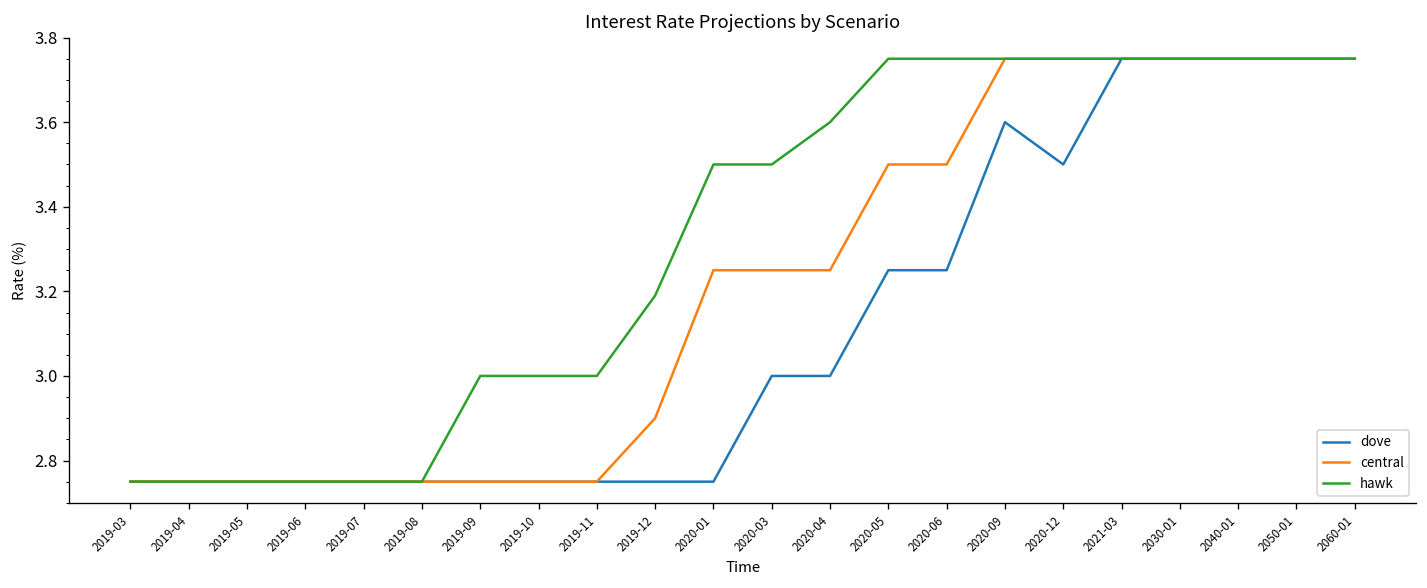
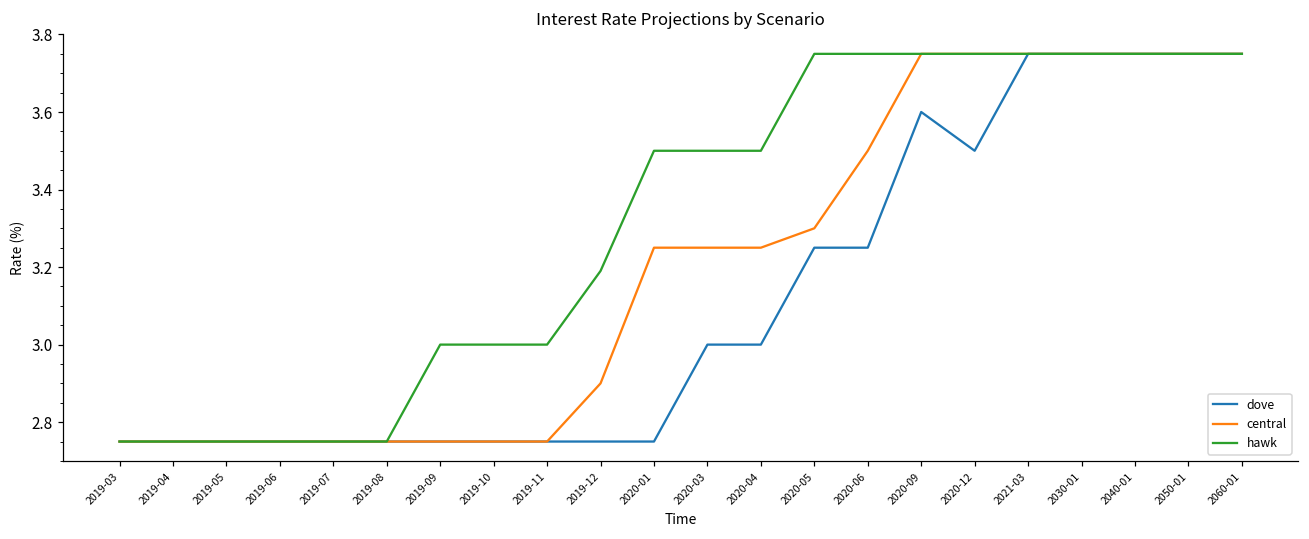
  {
    "dove": {
      "2019-12": 2.75,
      "2020-01": 2.75,
      "2020-03": 3.0,
      "2020-04": 3.0,
      "2020-05": 3.25,
      "2020-06": 3.25,
      "2020-09": 3.6,
      "2020-12": 3.5
    },
    "central": {
      "2019-12": 2.9,
      "2020-01": 3.25,
      "2020-03": 3.25,
      "2020-04": 3.25,
-     "2020-05": 3.5,
+     "2020-05": 3.3,
      "2020-06": 3.5
    },
    "hawk": {
      "2019-09": 3.0,
      "2019-10": 3.0,
      "2019-11": 3.0,
      "2019-12": 3.19,
      "2020-01": 3.5,
      "2020-03": 3.5,
-     "2020-04": 3.6,
+     "2020-04": 3.5,
      "2020-05": 3.75,
      "2020-06": 3.75
    }
  }
